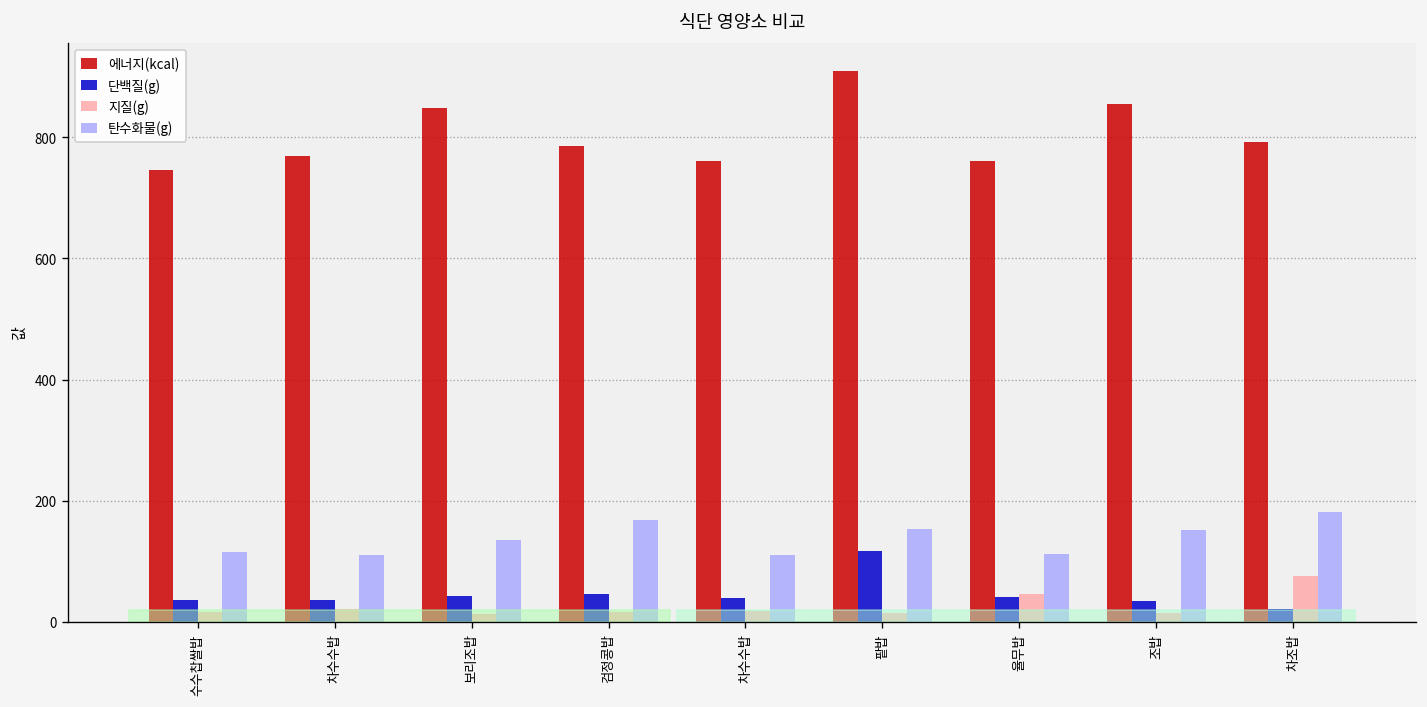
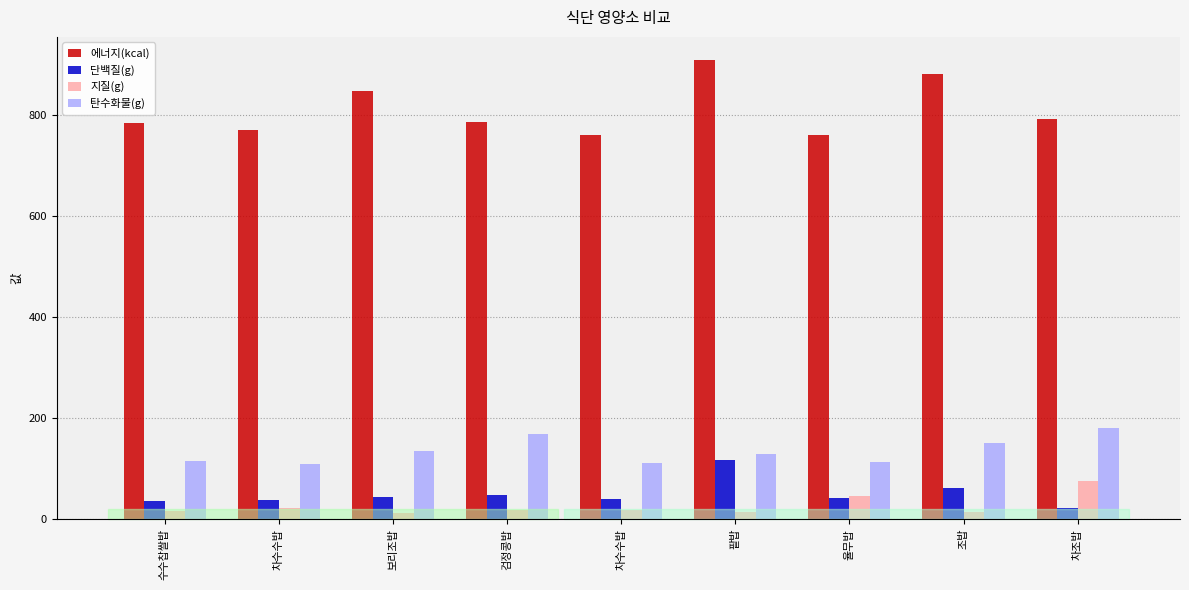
  {
    "에너지(kcal)": {
-     "수수찹쌀밥": 750,
+     "수수찹쌀밥": 790,
      "보리조밥": 850,
      "검정콩밥": 790,
      "팥밥": 910,
      "율무밥": 760,
-     "조밥": 850,
+     "조밥": 880,
      "차조밥": 790
    },
    "단백질(g)": {
      "수수찹쌀밥": 40,
      "보리조밥": 40,
      "검정콩밥": 50,
      "팥밥": 120,
      "율무밥": 40,
-     "조밥": 30,
+     "조밥": 60,
      "차조밥": 20
    },
    "지질(g)": {
      "율무밥": 50,
      "차조밥": 80
    },
    "탄수화물(g)": {
      "수수찹쌀밥": 120,
      "보리조밥": 140,
      "검정콩밥": 170,
-     "팥밥": 150,
+     "팥밥": 130,
      "율무밥": 110,
      "조밥": 150,
      "차조밥": 180
    }
  }
